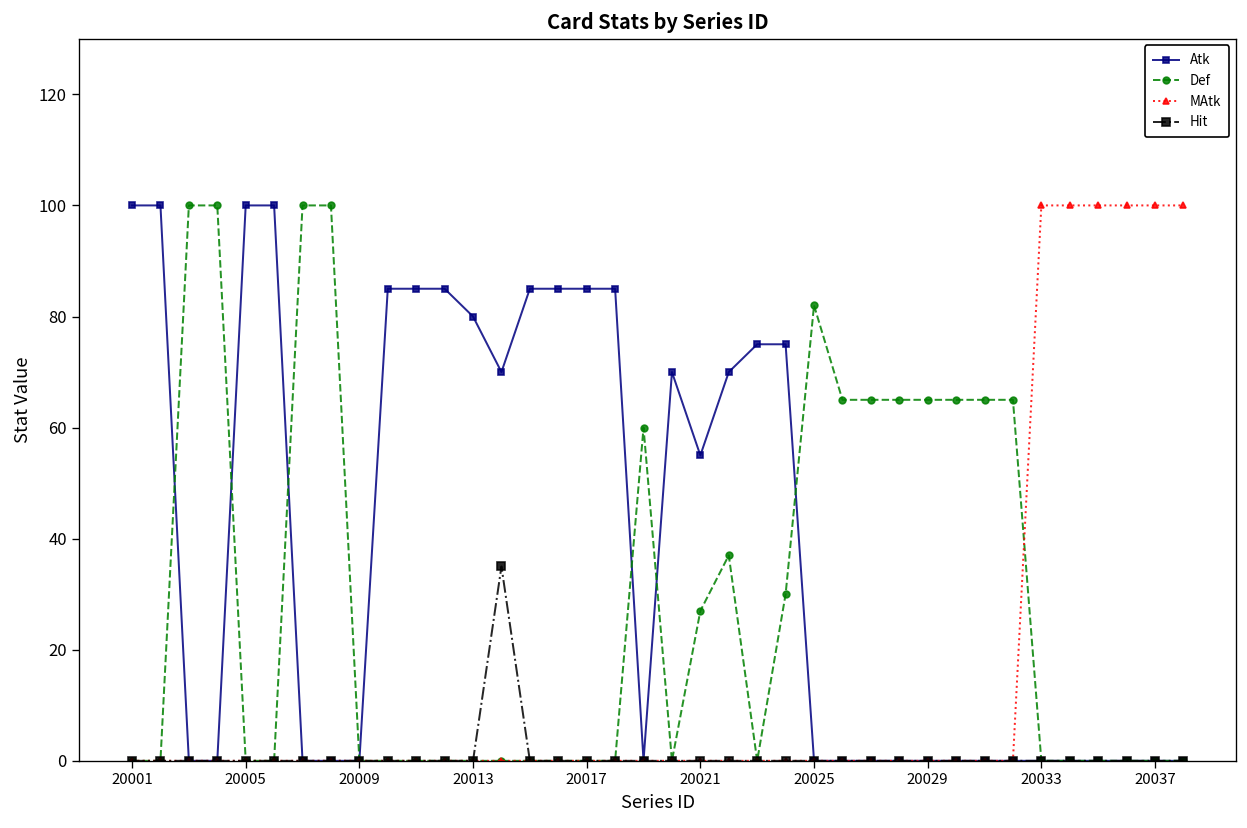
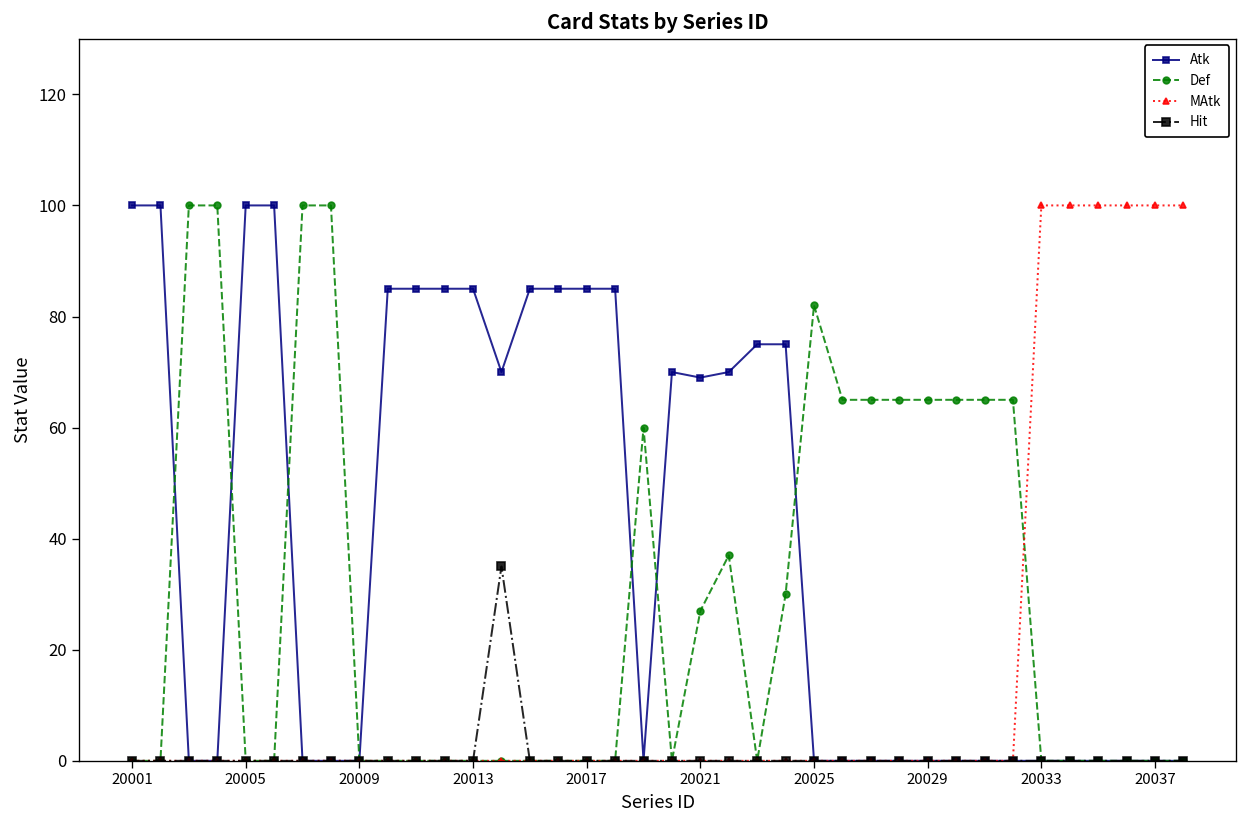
  {
    "Atk": {
      "20001": 100,
      "20005": 100,
-     "20013": 80,
+     "20013": 85,
      "20017": 85,
-     "20021": 55
+     "20021": 69
    },
    "Def": {
      "20021": 27,
      "20025": 82,
      "20029": 65
    },
    "MAtk": {
      "20033": 100,
      "20037": 100
    }
  }
